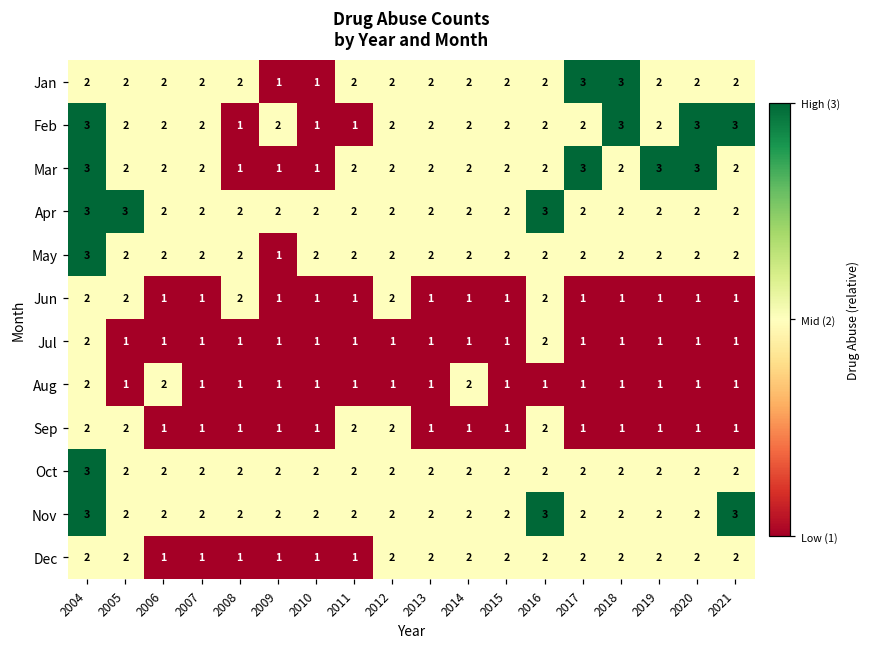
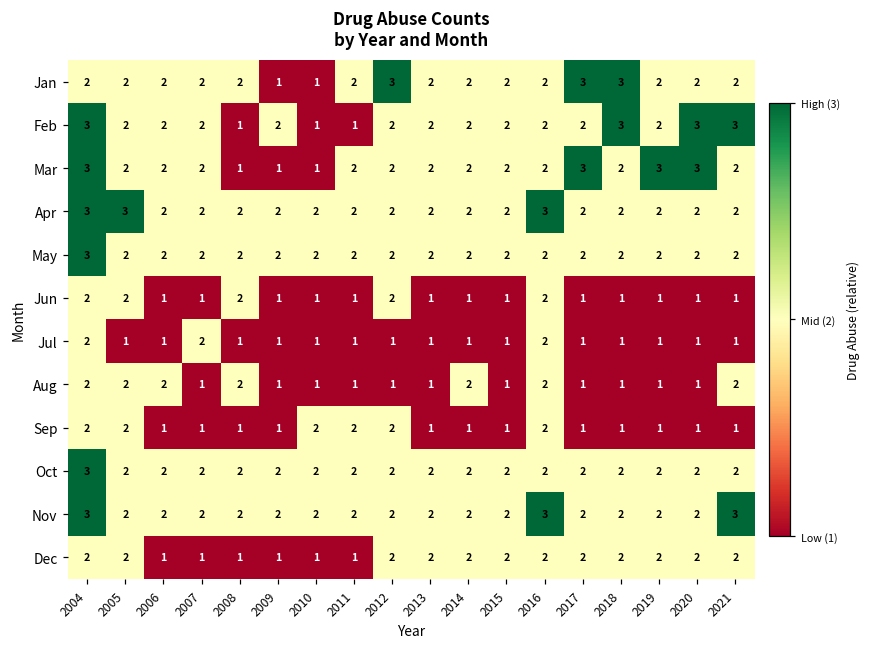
  {
    "Jan": {
      "2004": 2,
      "2005": 2,
      "2006": 2,
      "2007": 2,
      "2008": 2,
      "2009": 1,
      "2010": 1,
      "2011": 2,
-     "2012": 2,
+     "2012": 3,
      "2013": 2,
      "2014": 2,
      "2015": 2,
      "2016": 2,
      "2017": 3,
      "2018": 3,
      "2019": 2,
      "2020": 2,
      "2021": 2
    },
    "May": {
      "2004": 3,
      "2005": 2,
      "2006": 2,
      "2007": 2,
      "2008": 2,
-     "2009": 1,
+     "2009": 2,
      "2010": 2,
      "2011": 2,
      "2012": 2,
      "2013": 2,
      "2014": 2,
      "2015": 2,
      "2016": 2,
      "2017": 2,
      "2018": 2,
      "2019": 2,
      "2020": 2,
      "2021": 2
    },
    "Jul": {
      "2004": 2,
      "2005": 1,
      "2006": 1,
-     "2007": 1,
+     "2007": 2,
      "2008": 1,
      "2009": 1,
      "2010": 1,
      "2011": 1,
      "2012": 1,
      "2013": 1,
      "2014": 1,
      "2015": 1,
      "2016": 2,
      "2017": 1,
      "2018": 1,
      "2019": 1,
      "2020": 1,
      "2021": 1
    },
    "Aug": {
      "2004": 2,
-     "2005": 1,
+     "2005": 2,
      "2006": 2,
      "2007": 1,
-     "2008": 1,
+     "2008": 2,
      "2009": 1,
      "2010": 1,
      "2011": 1,
      "2012": 1,
      "2013": 1,
      "2014": 2,
      "2015": 1,
-     "2016": 1,
+     "2016": 2,
      "2017": 1,
      "2018": 1,
      "2019": 1,
      "2020": 1,
-     "2021": 1
+     "2021": 2
    },
    "Sep": {
      "2004": 2,
      "2005": 2,
      "2006": 1,
      "2007": 1,
      "2008": 1,
      "2009": 1,
-     "2010": 1,
+     "2010": 2,
      "2011": 2,
      "2012": 2,
      "2013": 1,
      "2014": 1,
      "2015": 1,
      "2016": 2,
      "2017": 1,
      "2018": 1,
      "2019": 1,
      "2020": 1,
      "2021": 1
    }
  }
